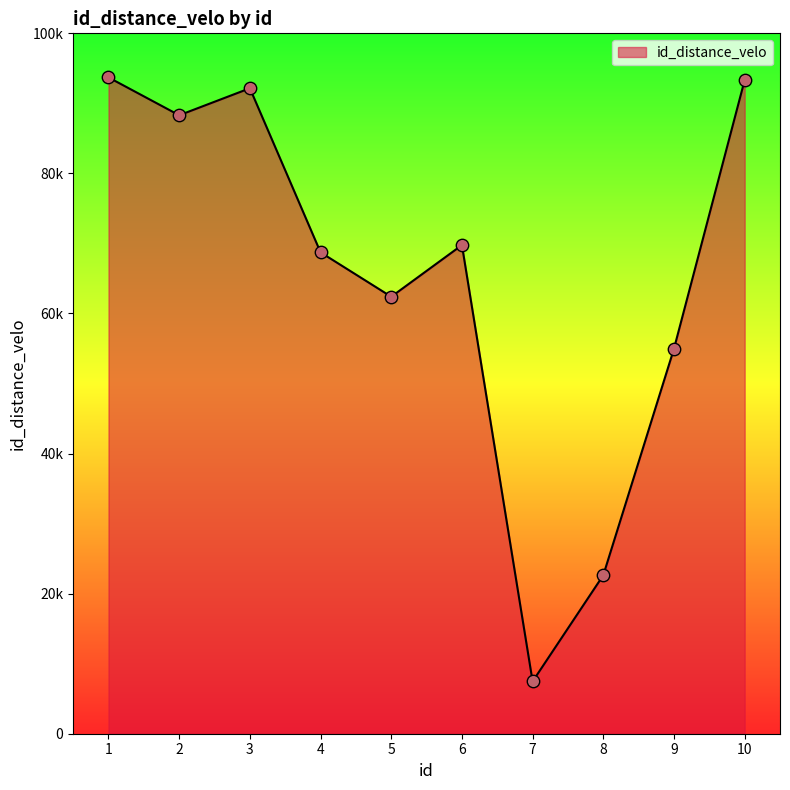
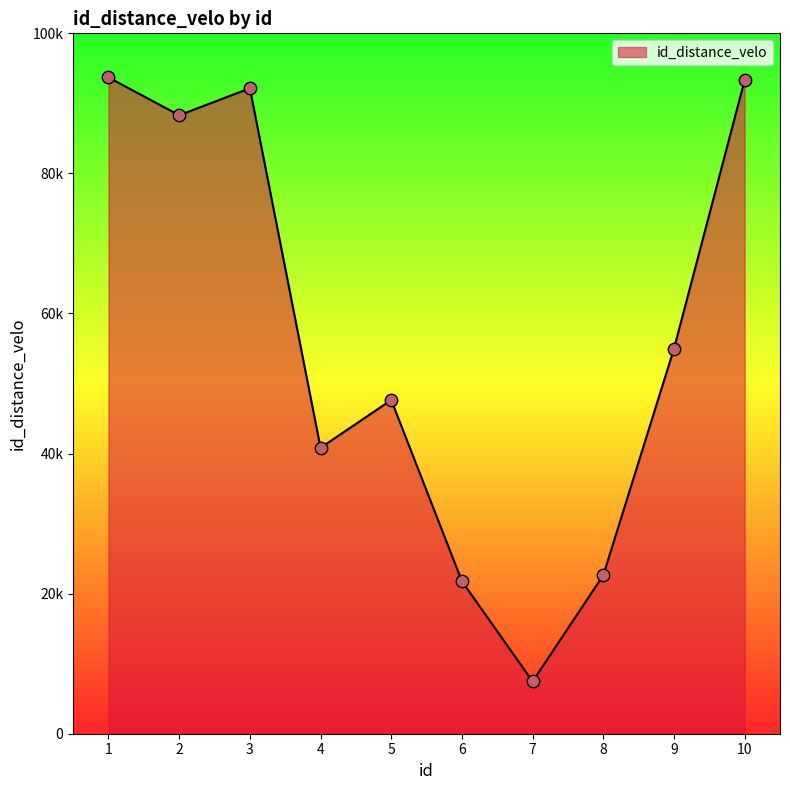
  {
    "1": 94000,
    "2": 88000,
    "3": 92000,
-   "4": 69000,
-   "5": 62000,
-   "6": 70000,
+   "4": 41000,
+   "5": 48000,
+   "6": 22000,
    "7": 7000,
    "8": 23000,
    "9": 55000,
    "10": 93000
  }
